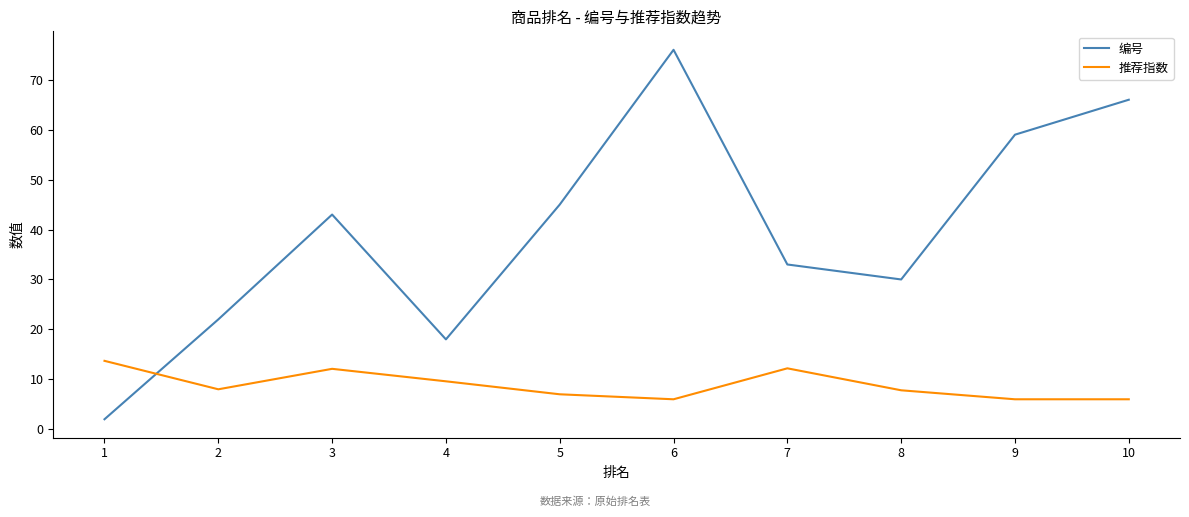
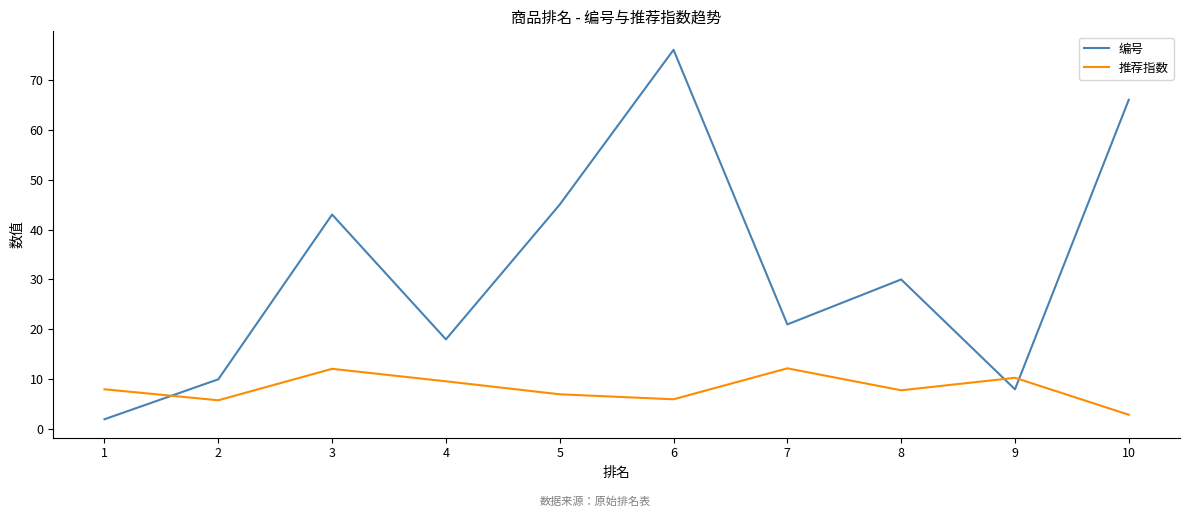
  {
    "编号": {
      "1": 2,
-     "2": 22,
+     "2": 10,
      "3": 43,
      "4": 18,
      "5": 45,
      "6": 76,
-     "7": 33,
+     "7": 21,
      "8": 30,
-     "9": 59,
+     "9": 8,
      "10": 66
    },
    "推荐指数": {
-     "1": 14,
-     "2": 8,
+     "1": 8,
+     "2": 6,
      "3": 12,
      "4": 10,
      "5": 7,
      "6": 6,
      "7": 12,
      "8": 8,
-     "9": 6,
-     "10": 6
+     "9": 10,
+     "10": 3
    }
  }
